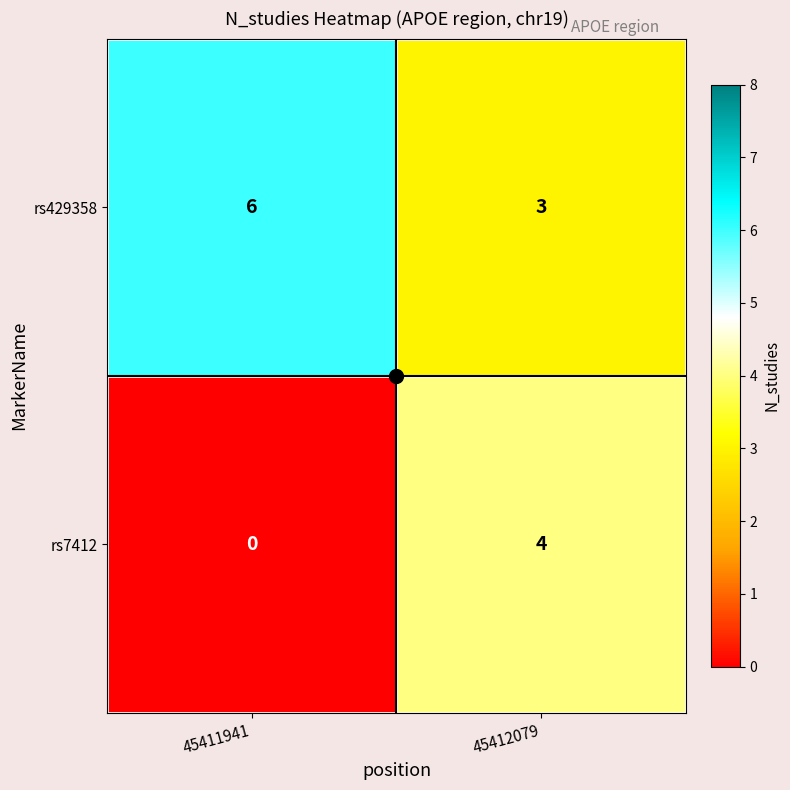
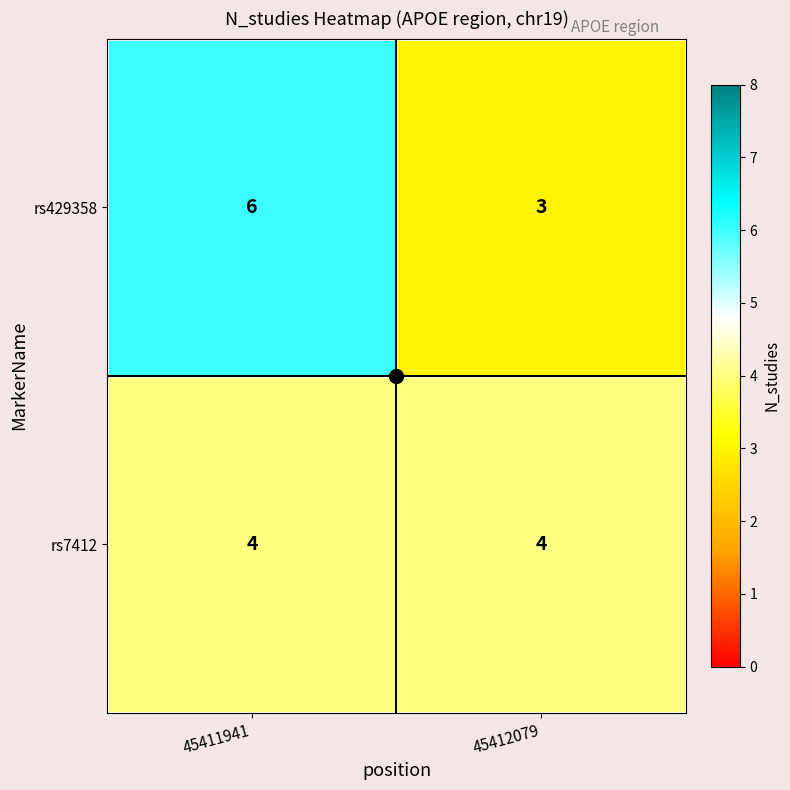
  {
    "rs429358": {
      "45411941": 6,
      "45412079": 3
    },
    "rs7412": {
-     "45411941": 0,
+     "45411941": 4,
      "45412079": 4
    }
  }
